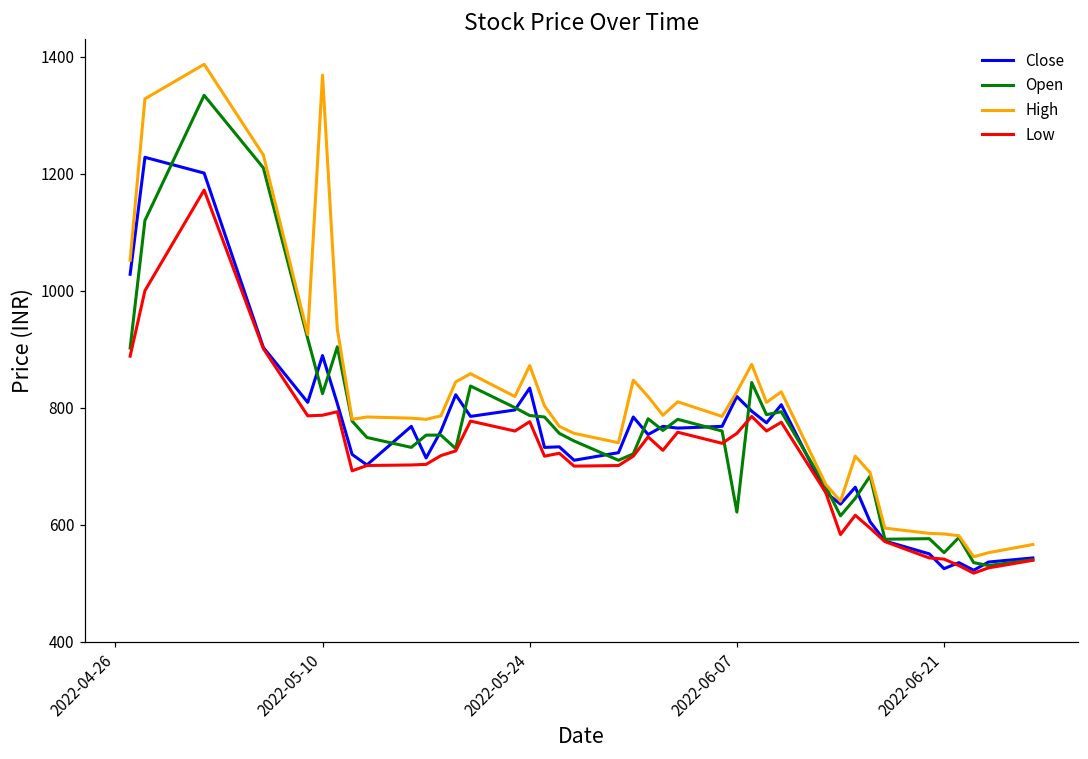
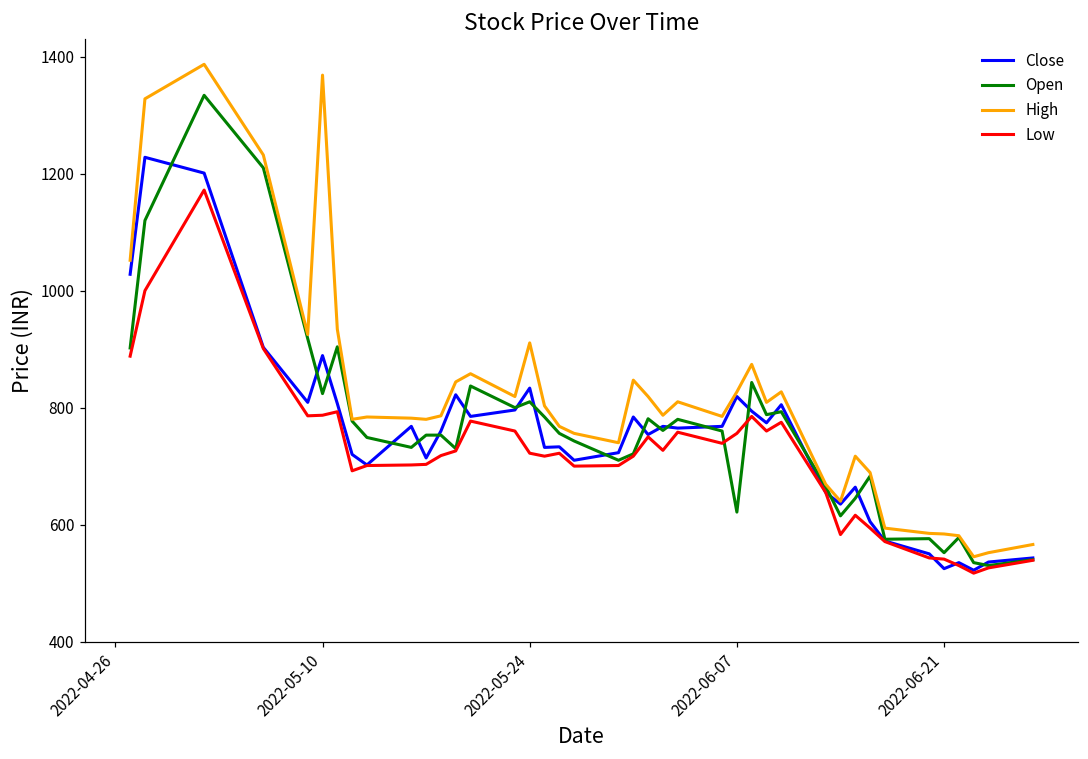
  {
    "Close": {
      "2022-05-10": 890,
      "2022-05-24": 830,
      "2022-06-07": 820,
      "2022-06-21": 520
    },
    "Open": {
      "2022-05-10": 820,
-     "2022-05-24": 790,
+     "2022-05-24": 810,
      "2022-06-07": 620,
      "2022-06-21": 550
    },
    "High": {
      "2022-05-10": 1370,
-     "2022-05-24": 870,
+     "2022-05-24": 910,
      "2022-06-07": 830,
      "2022-06-21": 580
    },
    "Low": {
      "2022-05-10": 790,
-     "2022-05-24": 780,
+     "2022-05-24": 720,
      "2022-06-07": 760,
      "2022-06-21": 540
    }
  }
